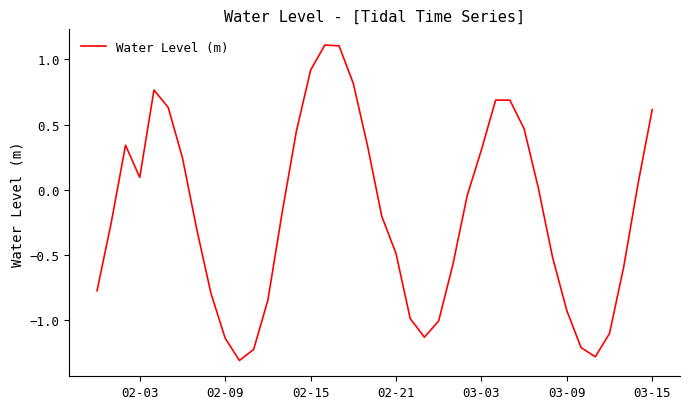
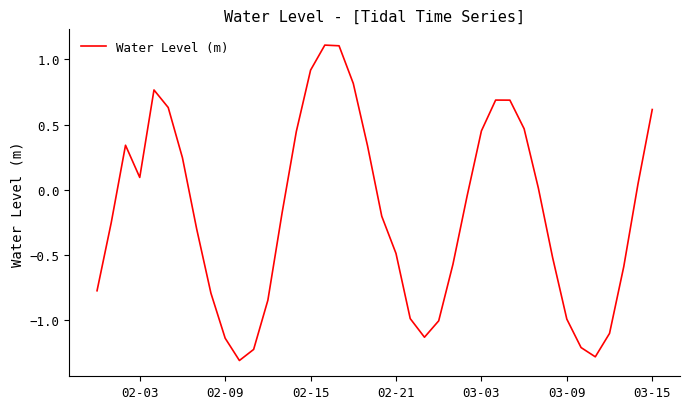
  {
    "02-03": 0.10,
    "02-09": -1.14,
    "02-15": 0.92,
    "02-21": -0.49,
-   "03-03": 0.31,
-   "03-09": -0.92,
+   "03-03": 0.45,
+   "03-09": -0.99,
    "03-15": 0.62
  }
